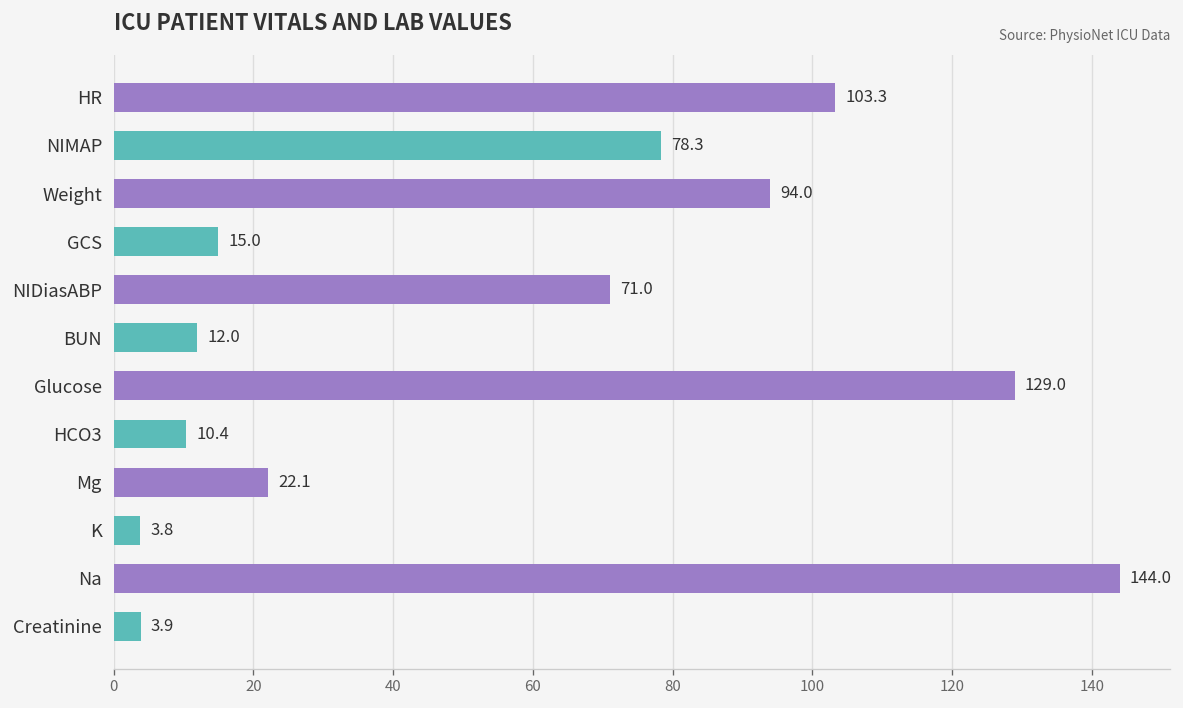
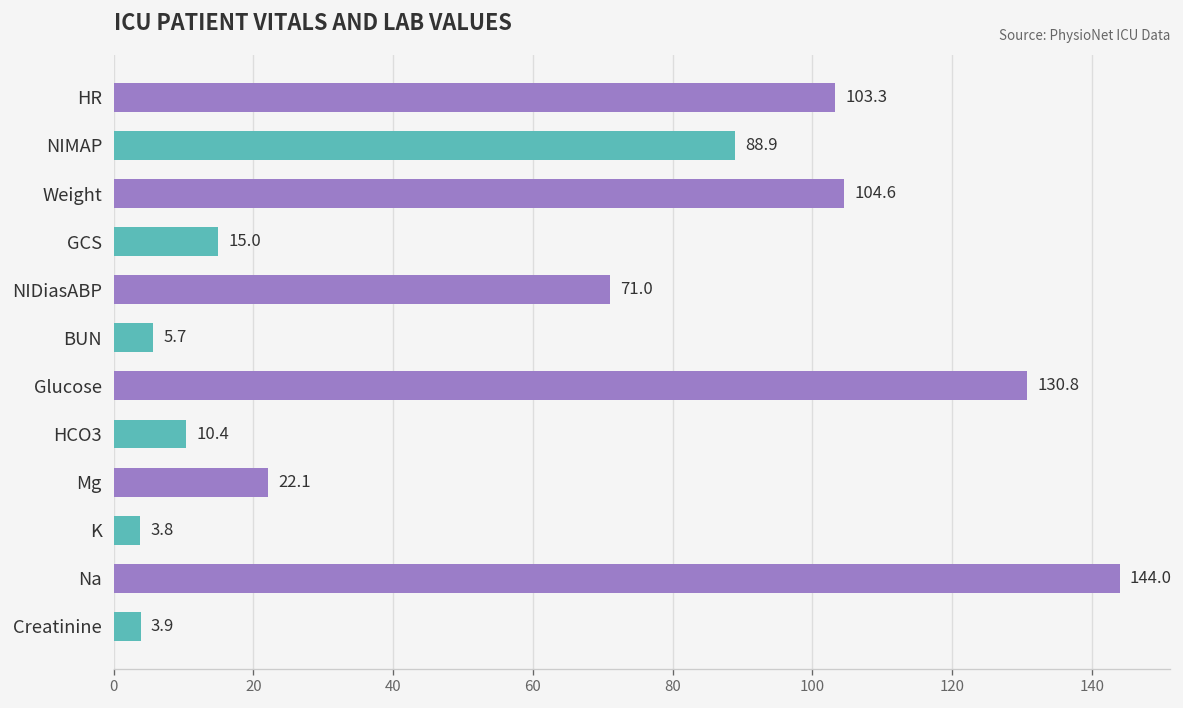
  {
    "HR": 103.3,
-   "NIMAP": 78.3,
-   "Weight": 94.0,
+   "NIMAP": 88.9,
+   "Weight": 104.6,
    "GCS": 15.0,
    "NIDiasABP": 71.0,
-   "BUN": 12.0,
-   "Glucose": 129.0,
+   "BUN": 5.7,
+   "Glucose": 130.8,
    "HCO3": 10.4,
    "Mg": 22.1,
    "K": 3.8,
    "Na": 144.0,
    "Creatinine": 3.9
  }
